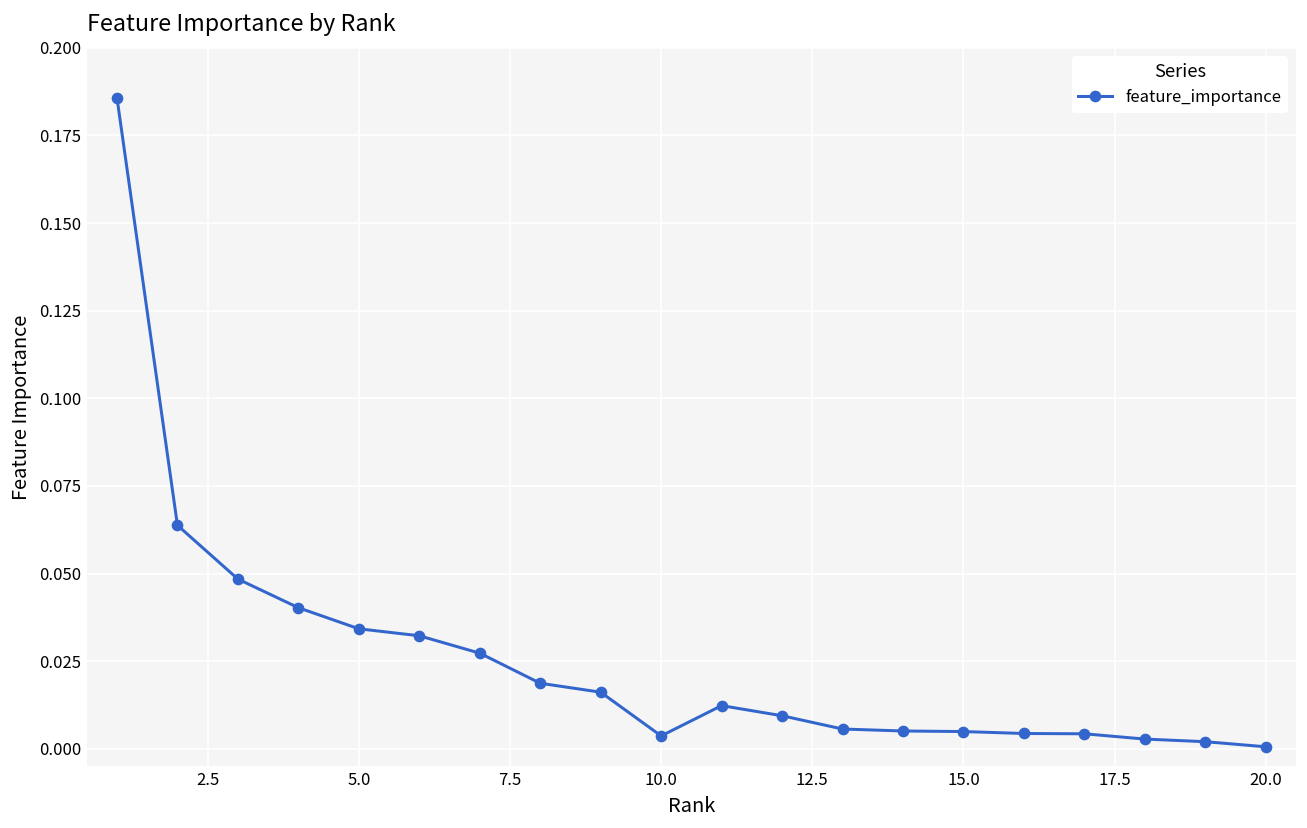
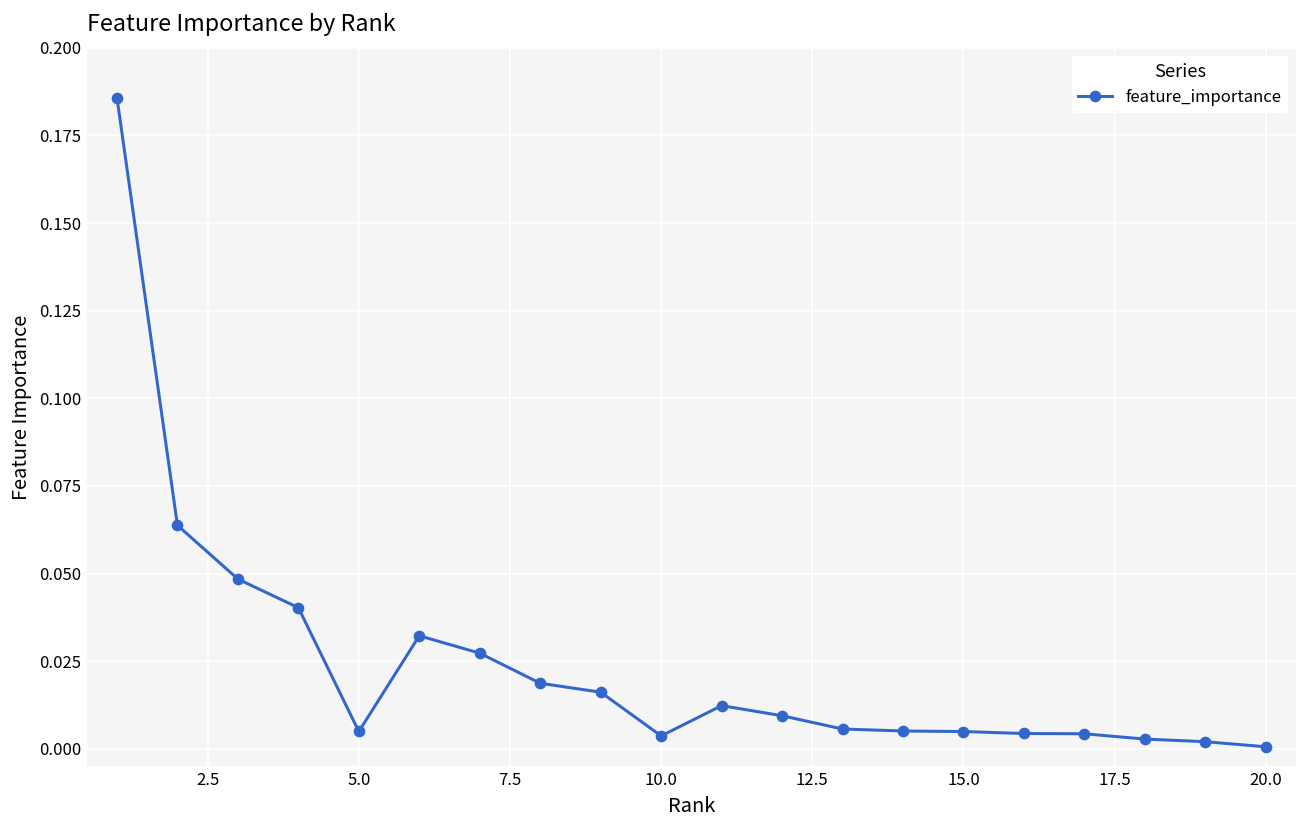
  {
-   "5.0": 0.034,
+   "5.0": 0.005,
    "10.0": 0.004,
    "15.0": 0.005,
    "20.0": 0.001
  }
